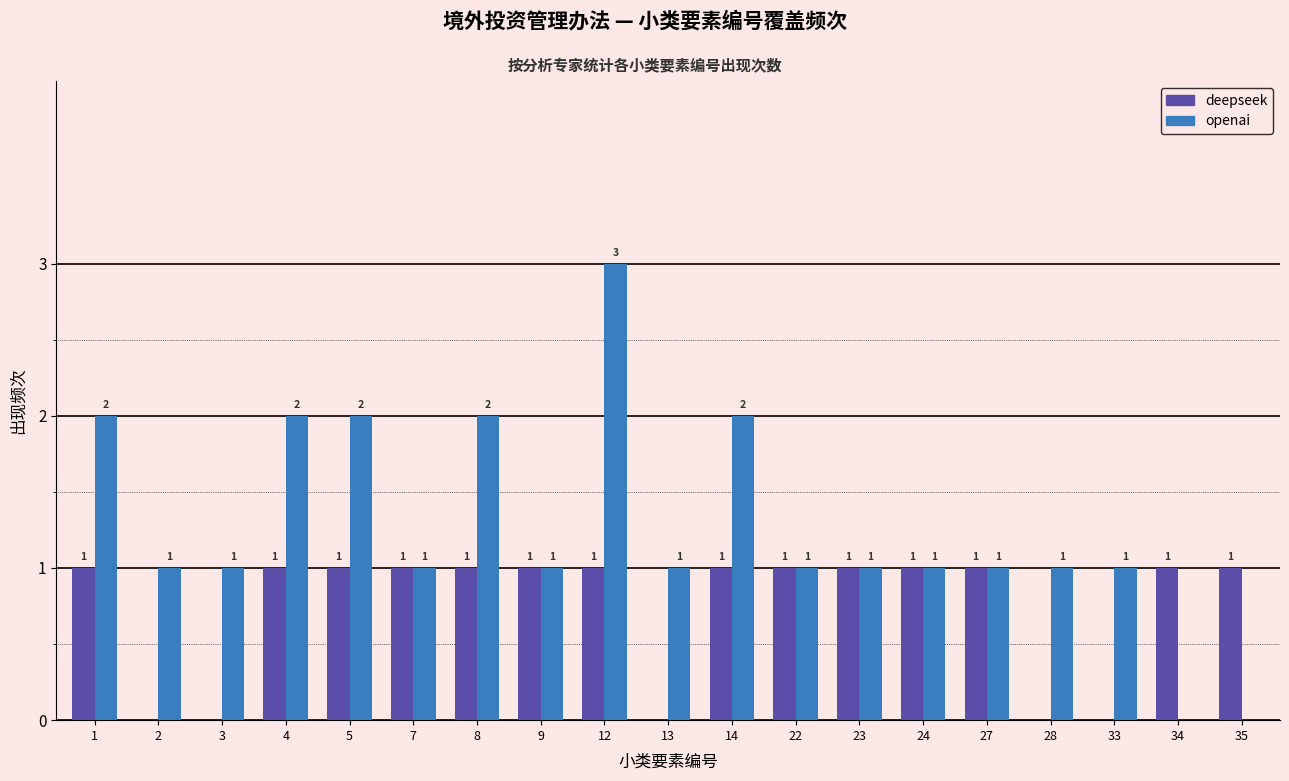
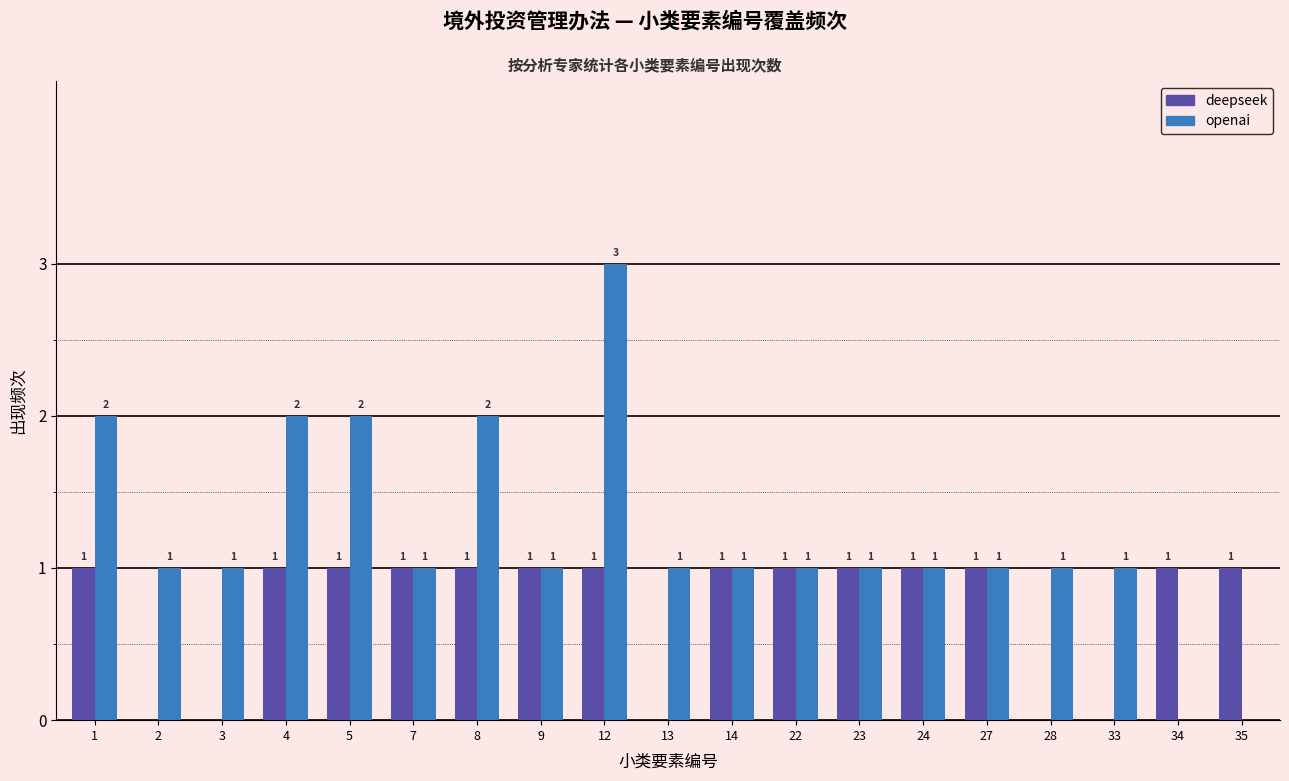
  {
    "deepseek": {
      "1": 1,
      "4": 1,
      "5": 1,
      "7": 1,
      "8": 1,
      "9": 1,
      "12": 1,
      "14": 1,
      "22": 1,
      "23": 1,
      "24": 1,
      "27": 1,
      "34": 1,
      "35": 1
    },
    "openai": {
      "1": 2,
      "2": 1,
      "3": 1,
      "4": 2,
      "5": 2,
      "7": 1,
      "8": 2,
      "9": 1,
      "12": 3,
      "13": 1,
-     "14": 2,
+     "14": 1,
      "22": 1,
      "23": 1,
      "24": 1,
      "27": 1,
      "28": 1,
      "33": 1
    }
  }
